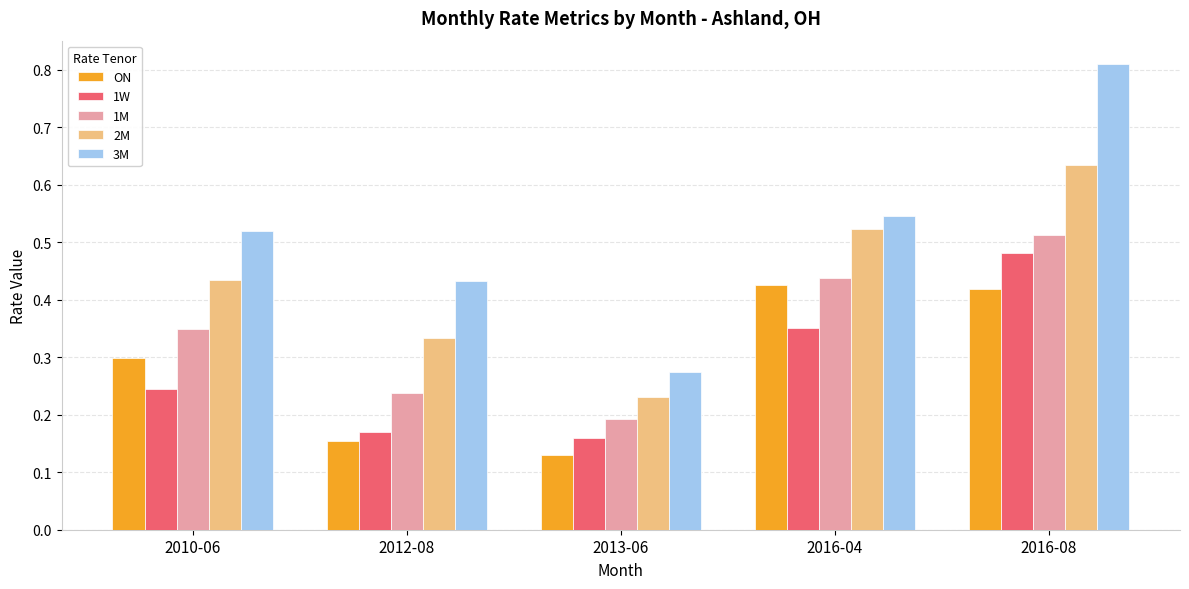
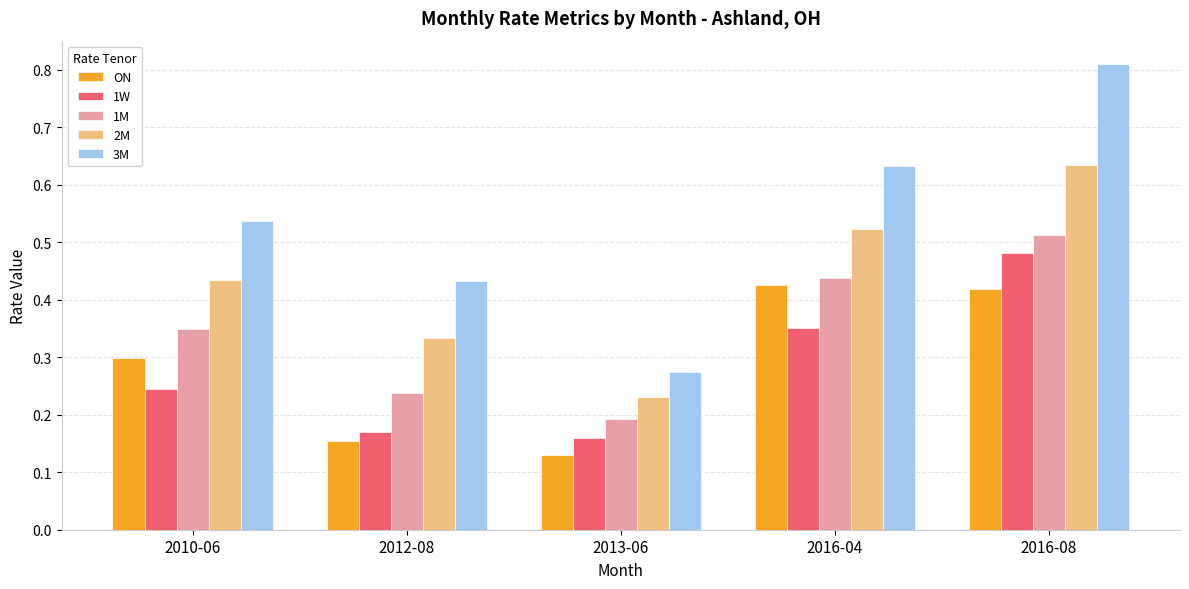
  {
    "ON": {
      "2010-06": 0.30,
      "2012-08": 0.15,
      "2013-06": 0.13,
      "2016-04": 0.43,
      "2016-08": 0.42
    },
    "1W": {
      "2010-06": 0.24,
      "2012-08": 0.17,
      "2013-06": 0.16,
      "2016-04": 0.35,
      "2016-08": 0.48
    },
    "3M": {
-     "2010-06": 0.52,
+     "2010-06": 0.54,
      "2012-08": 0.43,
      "2013-06": 0.27,
-     "2016-04": 0.55,
+     "2016-04": 0.63,
      "2016-08": 0.81
    }
  }
